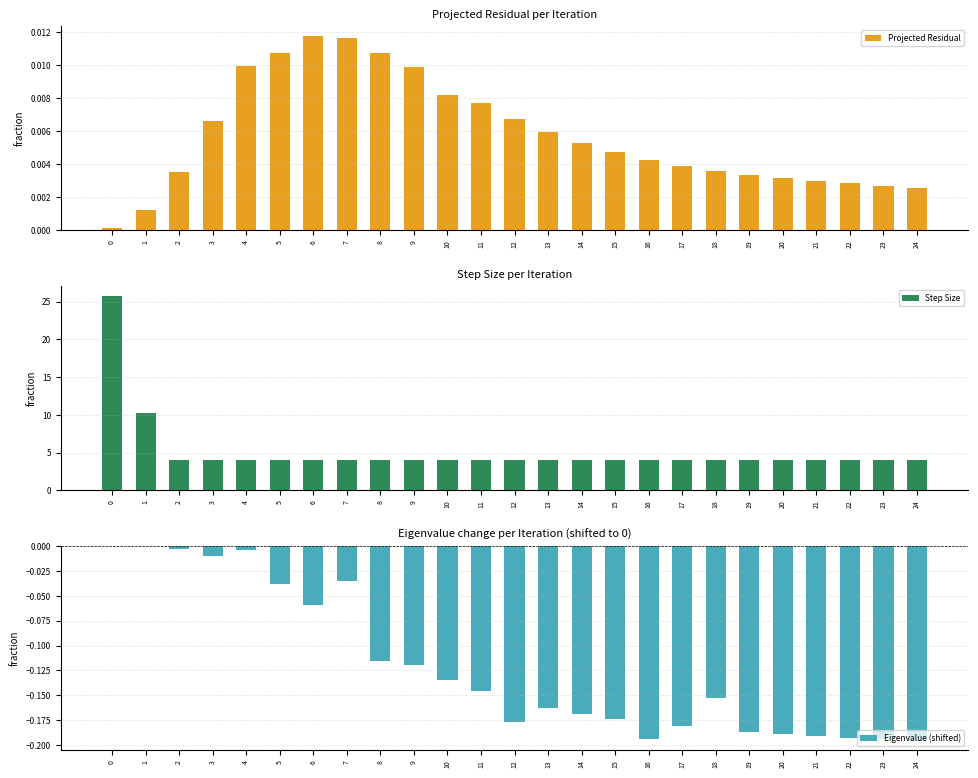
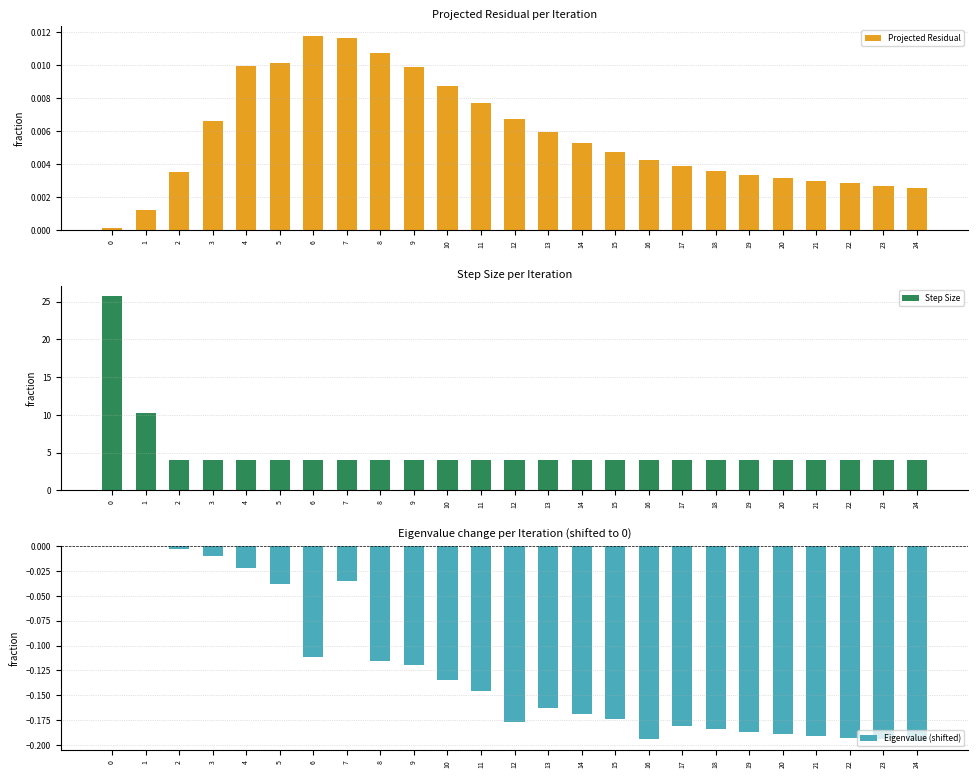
  {
    "Projected Residual per Iteration": {
      "1": 0.0012,
      "2": 0.0035,
      "3": 0.0066,
      "4": 0.0099,
-     "5": 0.0107,
+     "5": 0.0101,
      "6": 0.0118,
      "7": 0.0116,
      "8": 0.0107,
      "9": 0.0099,
-     "10": 0.0082,
+     "10": 0.0087,
      "11": 0.0077,
      "12": 0.0068,
      "13": 0.0059,
      "14": 0.0053,
      "15": 0.0047,
      "16": 0.0042,
      "17": 0.0039,
      "18": 0.0036,
      "19": 0.0034,
      "20": 0.0032,
      "21": 0.0030,
      "22": 0.0028,
      "23": 0.0027,
      "24": 0.0025
    },
    "Step Size per Iteration": {
      "0": 26,
      "1": 10,
      "2": 4,
      "3": 4,
      "4": 4,
      "5": 4,
      "6": 4,
      "7": 4,
      "8": 4,
      "9": 4,
      "10": 4,
      "11": 4,
      "12": 4,
      "13": 4,
      "14": 4,
      "15": 4,
      "16": 4,
      "17": 4,
      "18": 4,
      "19": 4,
      "20": 4,
      "21": 4,
      "22": 4,
      "23": 4,
      "24": 4
    },
    "Eigenvalue change per Iteration (shifted to 0)": {
      "0": 0.00,
      "2": 0.00,
      "3": -0.01,
-     "4": 0.00,
+     "4": -0.02,
      "5": -0.04,
-     "6": -0.06,
+     "6": -0.11,
      "7": -0.03,
      "8": -0.12,
      "9": -0.12,
      "10": -0.13,
      "11": -0.15,
      "12": -0.18,
      "13": -0.16,
      "14": -0.17,
      "15": -0.17,
      "16": -0.19,
      "17": -0.18,
-     "18": -0.15,
+     "18": -0.18,
      "19": -0.19,
      "20": -0.19,
      "21": -0.19,
      "22": -0.19
    }
  }
